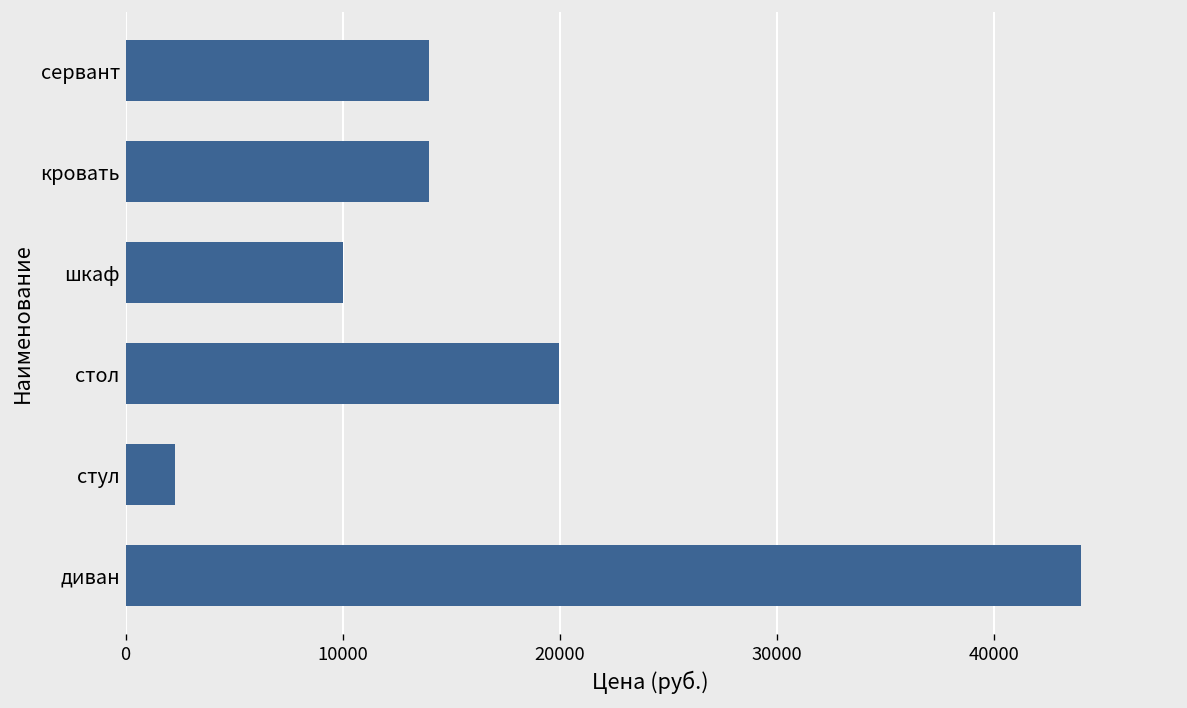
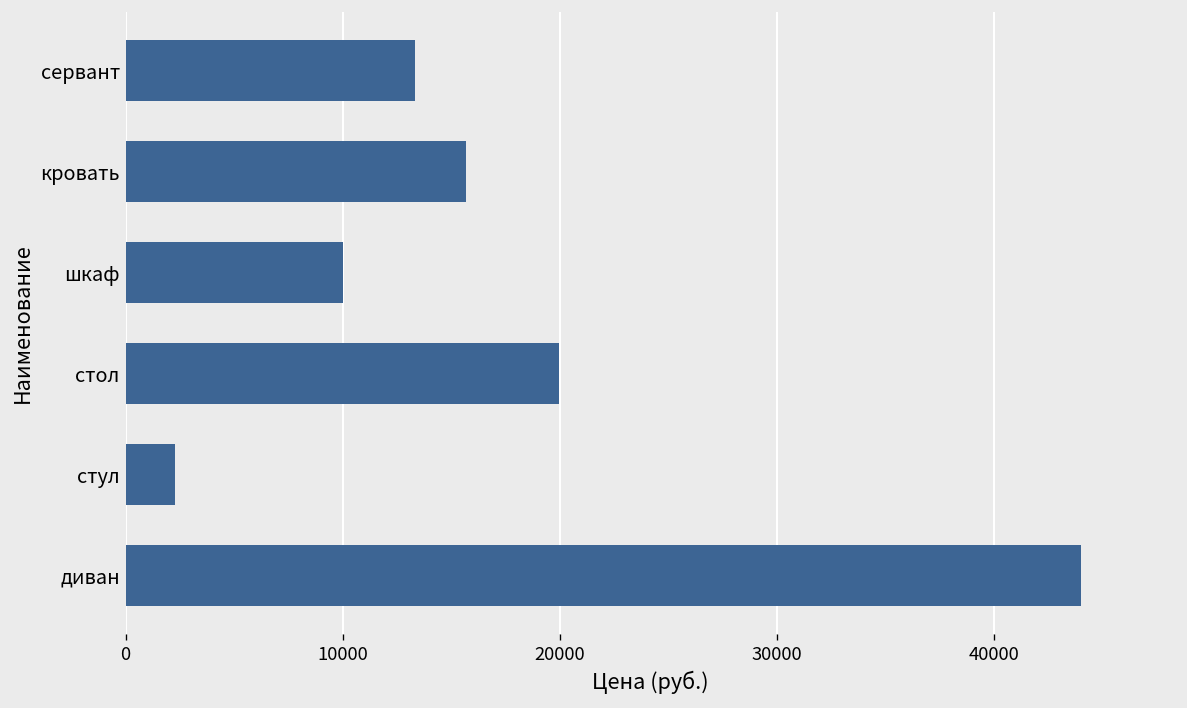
  {
-   "сервант": 14000,
-   "кровать": 14000,
+   "сервант": 13300,
+   "кровать": 15700,
    "шкаф": 10000,
    "стол": 20000,
    "стул": 2300,
    "диван": 44000
  }
